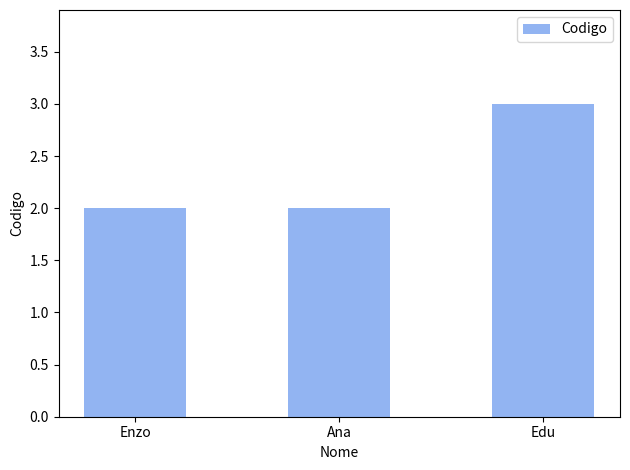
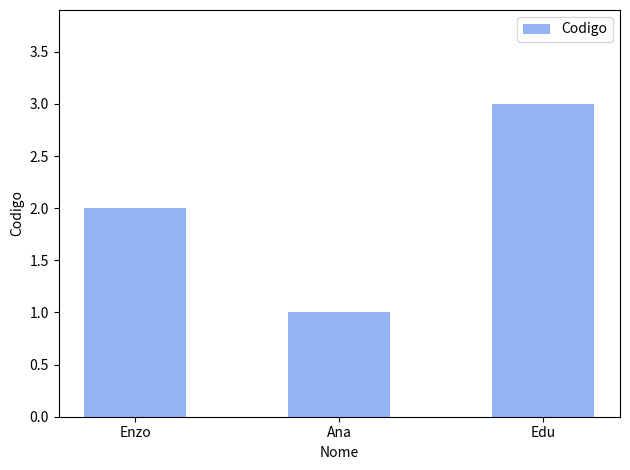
  {
    "Enzo": 2,
-   "Ana": 2,
+   "Ana": 1,
    "Edu": 3
  }
